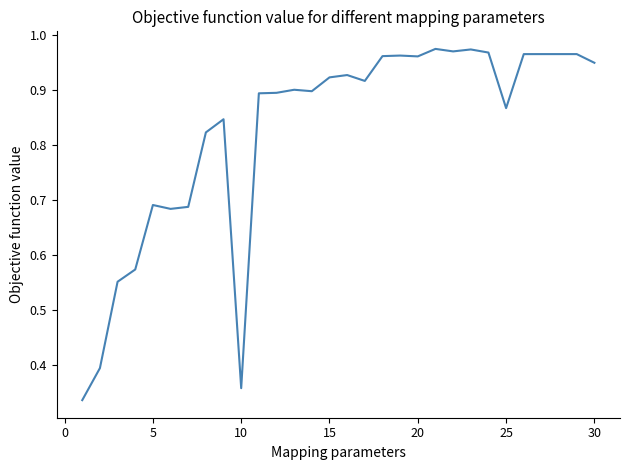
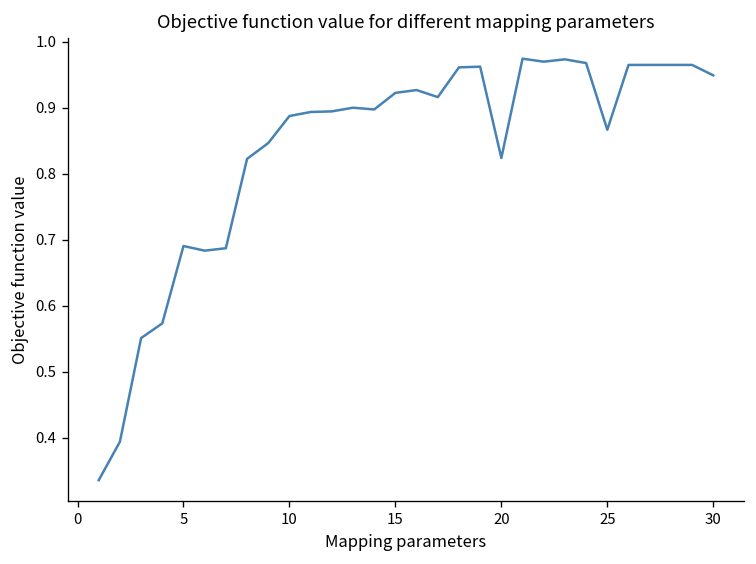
  {
    "5": 0.69,
-   "10": 0.36,
+   "10": 0.89,
    "15": 0.92,
-   "20": 0.96,
+   "20": 0.82,
    "25": 0.87,
    "30": 0.95
  }
